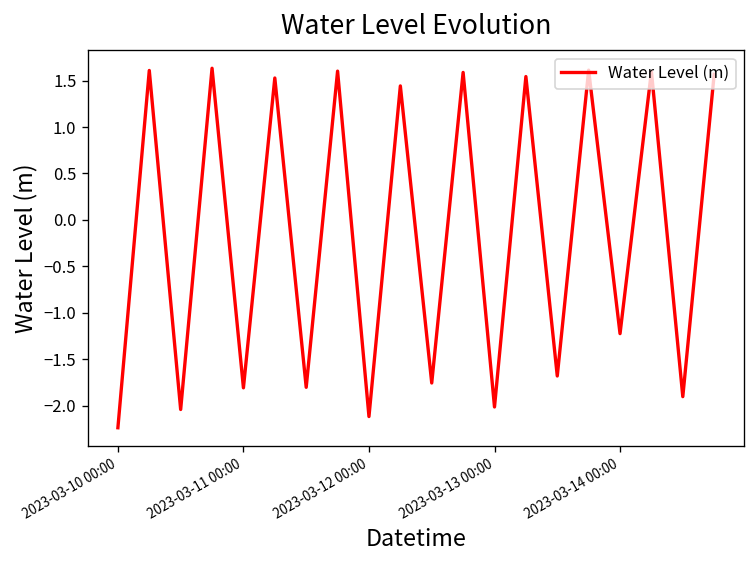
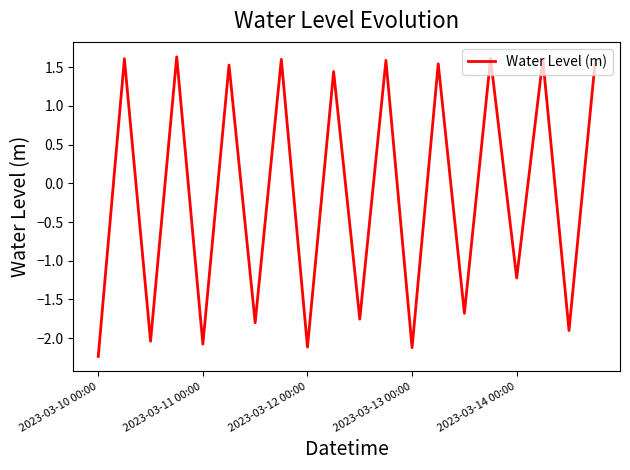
  {
    "2023-03-10 00:00": -2.2,
-   "2023-03-11 00:00": -1.8,
+   "2023-03-11 00:00": -2.1,
    "2023-03-12 00:00": -2.1,
-   "2023-03-13 00:00": -2.0,
+   "2023-03-13 00:00": -2.1,
    "2023-03-14 00:00": -1.2
  }
